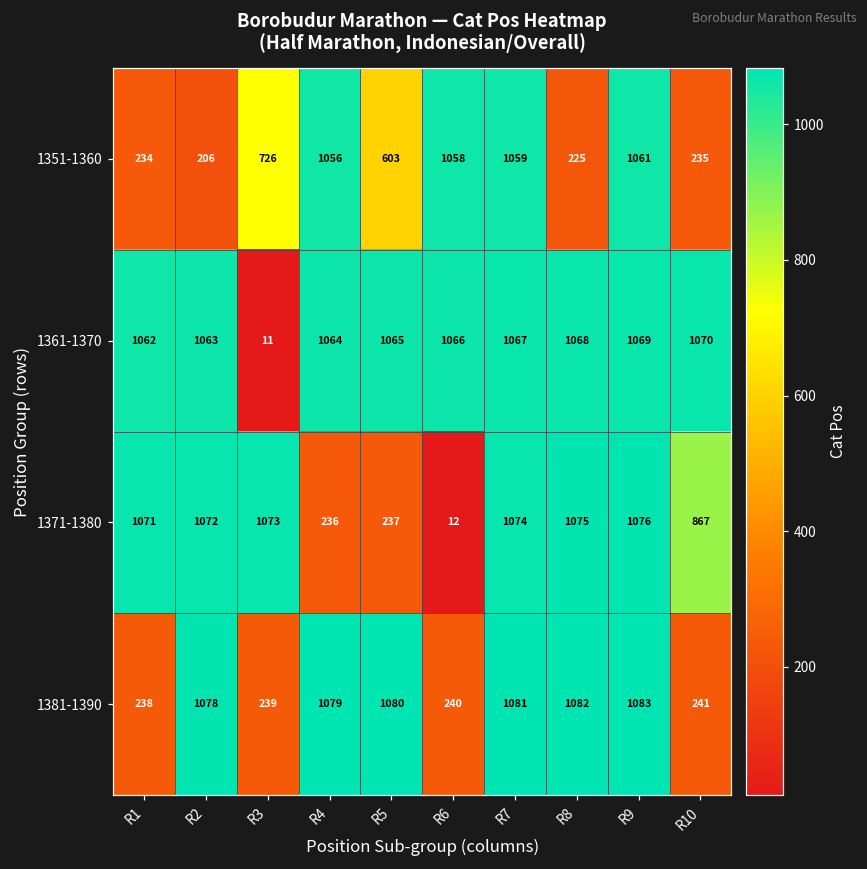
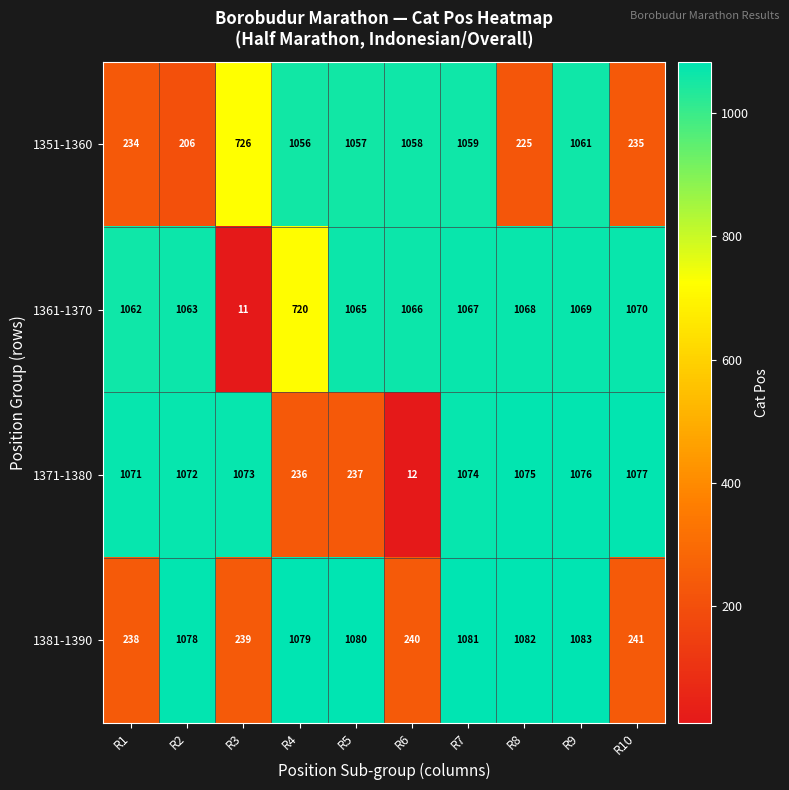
  {
    "1351-1360": {
      "R1": 234,
      "R2": 206,
      "R3": 726,
      "R4": 1056,
-     "R5": 603,
+     "R5": 1057,
      "R6": 1058,
      "R7": 1059,
      "R8": 225,
      "R9": 1061,
      "R10": 235
    },
    "1361-1370": {
      "R1": 1062,
      "R2": 1063,
      "R3": 11,
-     "R4": 1064,
+     "R4": 720,
      "R5": 1065,
      "R6": 1066,
      "R7": 1067,
      "R8": 1068,
      "R9": 1069,
      "R10": 1070
    },
    "1371-1380": {
      "R1": 1071,
      "R2": 1072,
      "R3": 1073,
      "R4": 236,
      "R5": 237,
      "R6": 12,
      "R7": 1074,
      "R8": 1075,
      "R9": 1076,
-     "R10": 867
+     "R10": 1077
    },
    "1381-1390": {
      "R1": 238,
      "R2": 1078,
      "R3": 239,
      "R4": 1079,
      "R5": 1080,
      "R6": 240,
      "R7": 1081,
      "R8": 1082,
      "R9": 1083,
      "R10": 241
    }
  }
